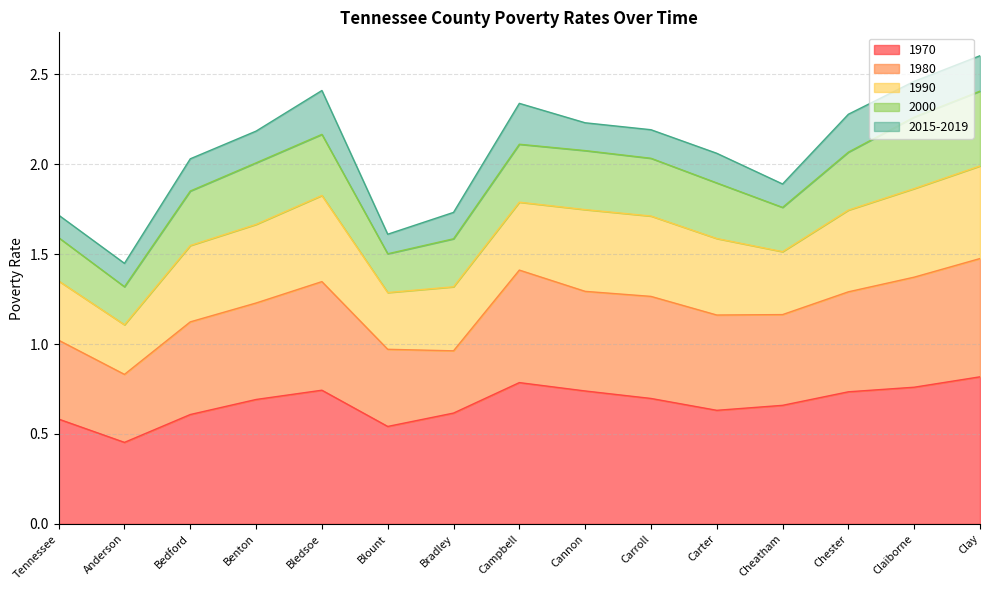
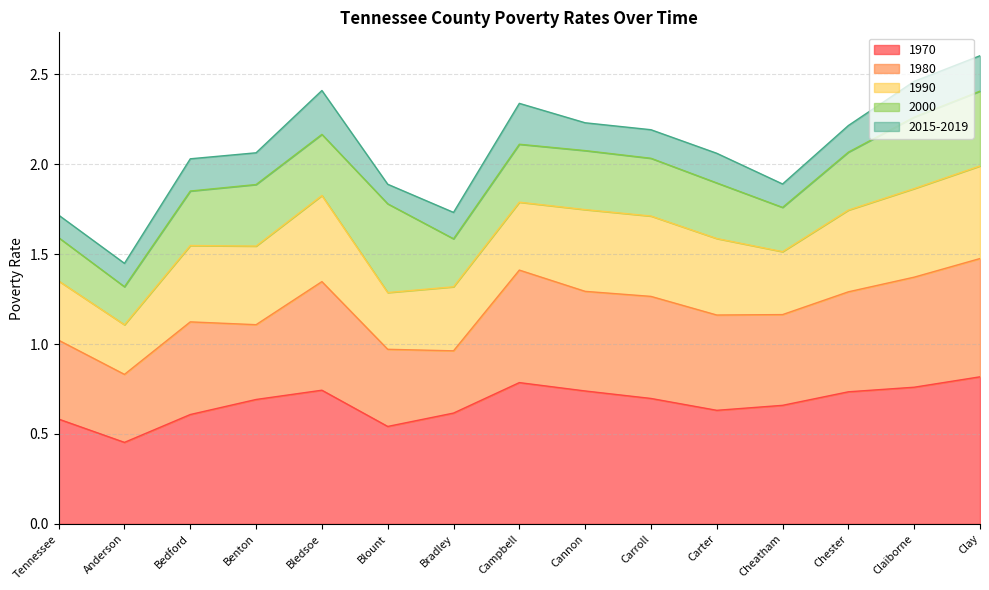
  {
    "1970": {
      "Tennessee": 0.58,
      "Anderson": 0.45,
      "Bedford": 0.61,
      "Benton": 0.69,
      "Bledsoe": 0.74,
      "Blount": 0.54,
      "Bradley": 0.62,
      "Campbell": 0.79,
      "Cannon": 0.74,
      "Carroll": 0.70,
      "Carter": 0.63,
      "Cheatham": 0.66,
      "Chester": 0.73,
      "Claiborne": 0.76,
      "Clay": 0.82
    },
    "1980": {
      "Tennessee": 0.44,
      "Anderson": 0.38,
      "Bedford": 0.52,
-     "Benton": 0.54,
+     "Benton": 0.42,
      "Bledsoe": 0.60,
      "Blount": 0.43,
      "Bradley": 0.35,
      "Campbell": 0.63,
      "Cannon": 0.55,
      "Carroll": 0.57,
      "Carter": 0.53,
      "Cheatham": 0.50,
      "Chester": 0.56,
      "Claiborne": 0.61,
      "Clay": 0.66
    },
    "1990": {
      "Tennessee": 0.33,
      "Anderson": 0.28,
      "Bedford": 0.42,
      "Benton": 0.44,
      "Bledsoe": 0.48,
      "Blount": 0.32,
      "Bradley": 0.36,
      "Campbell": 0.38,
      "Cannon": 0.45,
      "Carroll": 0.45,
      "Carter": 0.43,
      "Cheatham": 0.35,
      "Chester": 0.45,
      "Claiborne": 0.49,
      "Clay": 0.51
    },
    "2000": {
      "Tennessee": 0.24,
      "Anderson": 0.21,
      "Bedford": 0.30,
      "Benton": 0.34,
      "Bledsoe": 0.34,
-     "Blount": 0.22,
+     "Blount": 0.49,
      "Bradley": 0.27,
      "Campbell": 0.32,
      "Cannon": 0.33,
      "Carroll": 0.32,
      "Carter": 0.31,
      "Cheatham": 0.25,
      "Chester": 0.32,
      "Clay": 0.42
    },
    "2015-2019": {
      "Tennessee": 0.13,
      "Anderson": 0.13,
      "Bedford": 0.18,
      "Benton": 0.18,
      "Bledsoe": 0.24,
      "Blount": 0.11,
      "Bradley": 0.15,
      "Campbell": 0.23,
      "Cannon": 0.15,
      "Carroll": 0.16,
      "Carter": 0.16,
      "Cheatham": 0.13,
-     "Chester": 0.21,
+     "Chester": 0.15,
      "Clay": 0.20
    }
  }
